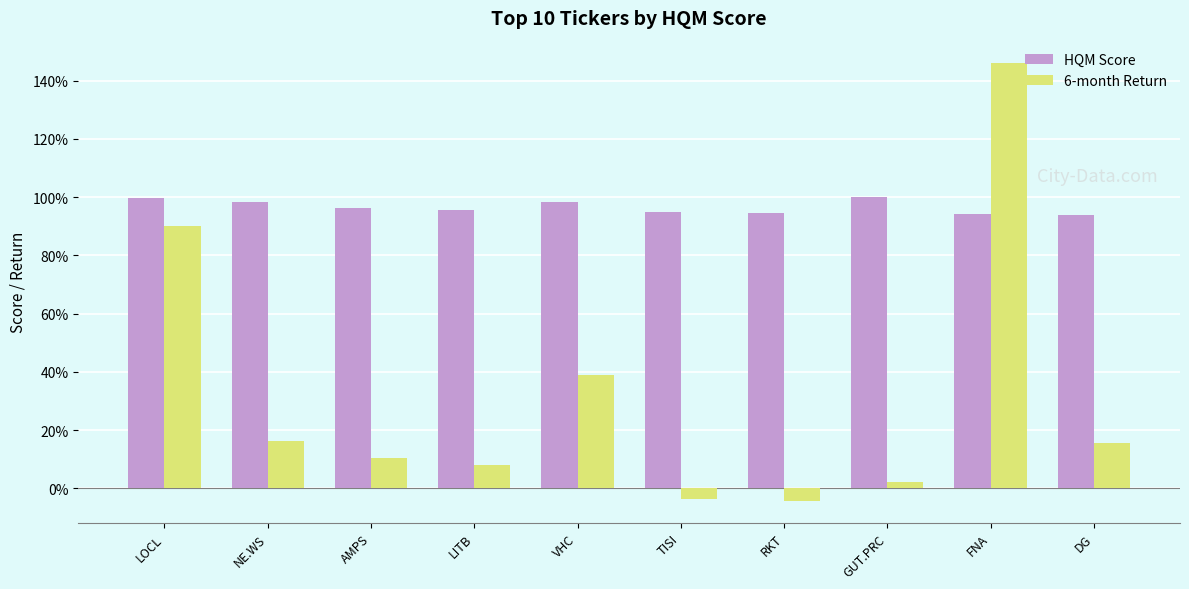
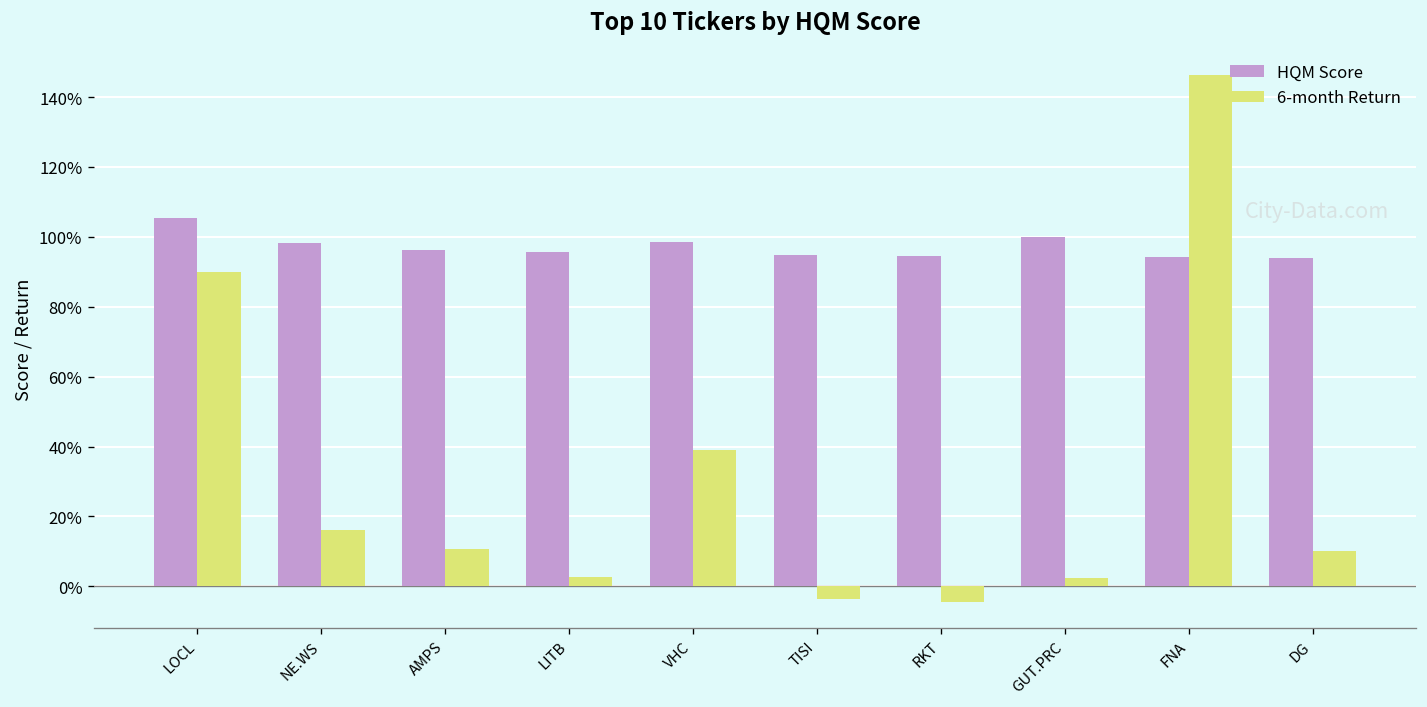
  {
    "HQM Score": {
-     "LOCL": "100%",
+     "LOCL": "105%",
      "NE.WS": "98%",
      "AMPS": "96%",
      "LITB": "96%",
      "VHC": "98%",
      "TISI": "95%",
      "RKT": "94%",
      "GUT.PRC": "100%",
      "FNA": "94%",
      "DG": "94%"
    },
    "6-month Return": {
      "LOCL": "90%",
      "NE.WS": "16%",
      "AMPS": "11%",
-     "LITB": "8%",
+     "LITB": "3%",
      "VHC": "39%",
      "TISI": "-3%",
      "RKT": "-4%",
      "GUT.PRC": "2%",
      "FNA": "146%",
-     "DG": "16%"
+     "DG": "10%"
    }
  }
